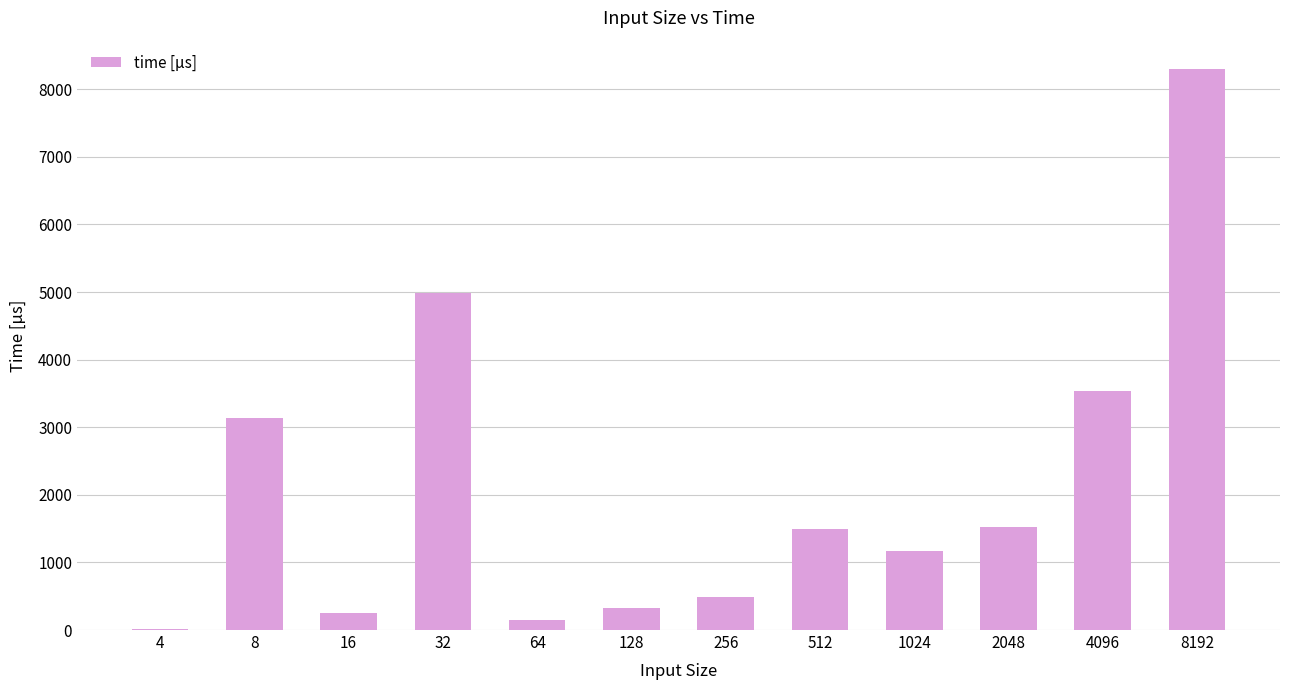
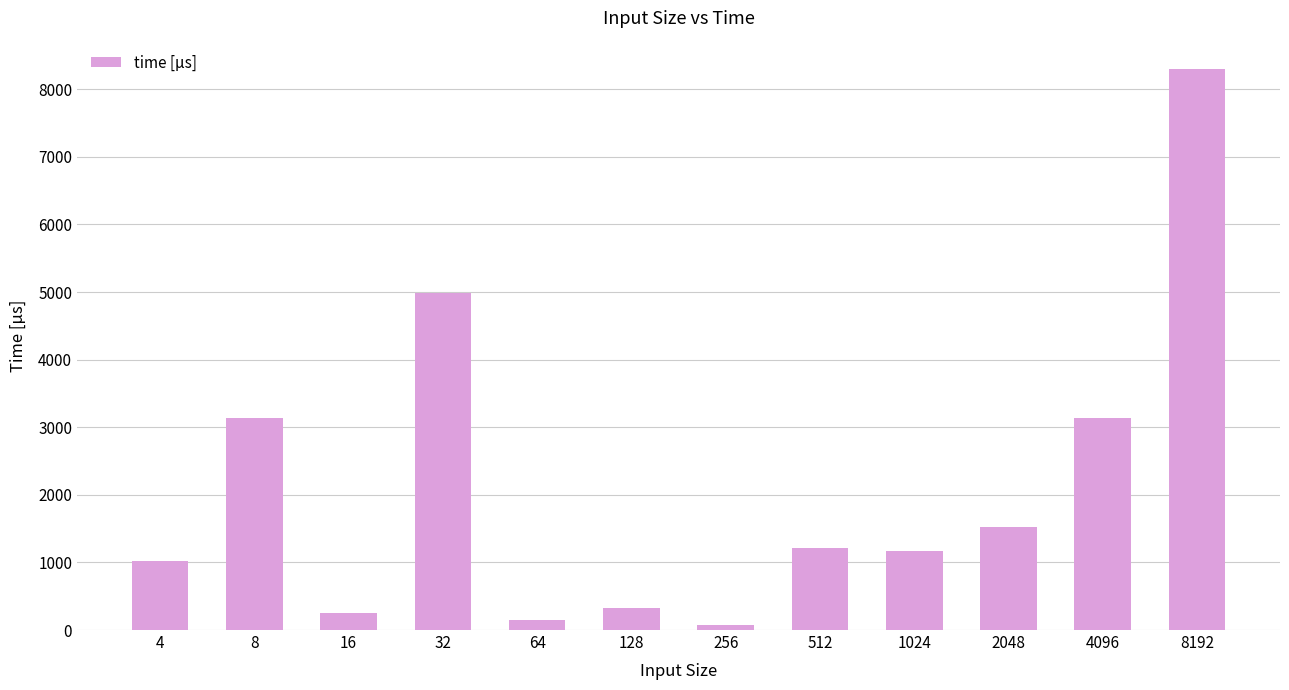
  {
-   "4": 0,
+   "4": 1000,
    "8": 3100,
    "16": 300,
    "32": 5000,
    "64": 100,
    "128": 300,
-   "256": 500,
-   "512": 1500,
+   "256": 100,
+   "512": 1200,
    "1024": 1200,
    "2048": 1500,
-   "4096": 3500,
+   "4096": 3100,
    "8192": 8300
  }
